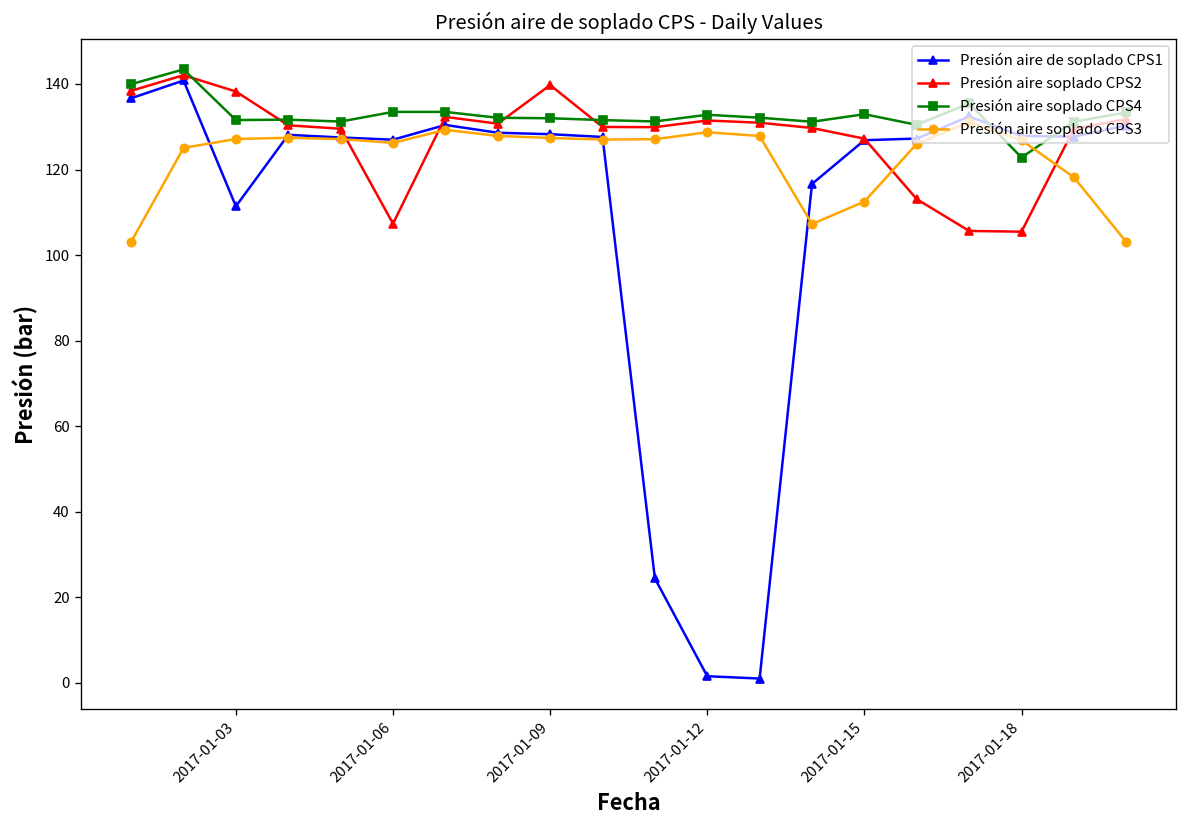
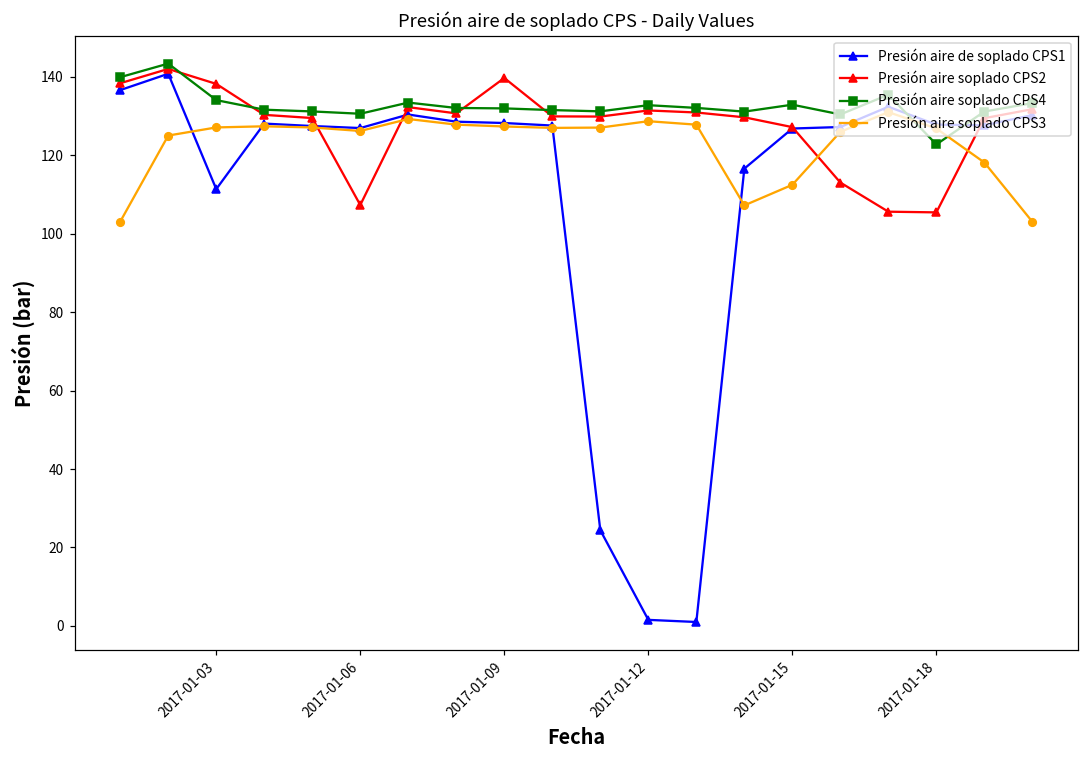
  {
    "Presión aire de soplado CPS1": {
      "2017-01-03": 111,
      "2017-01-06": 127,
      "2017-01-09": 128,
      "2017-01-12": 2
    },
    "Presión aire soplado CPS2": {
      "2017-01-03": 138,
      "2017-01-06": 107,
      "2017-01-09": 140,
      "2017-01-12": 131,
      "2017-01-18": 105
    },
    "Presión aire soplado CPS4": {
-     "2017-01-03": 132,
-     "2017-01-06": 133,
+     "2017-01-03": 134,
+     "2017-01-06": 131,
      "2017-01-09": 132,
      "2017-01-12": 133,
      "2017-01-15": 133,
      "2017-01-18": 123
    },
    "Presión aire soplado CPS3": {
      "2017-01-03": 127,
      "2017-01-06": 126,
      "2017-01-09": 127,
      "2017-01-12": 129,
      "2017-01-15": 113
    }
  }
